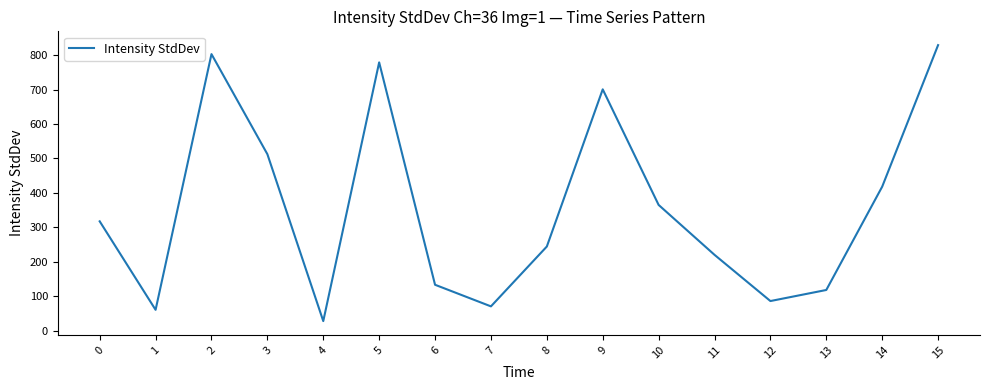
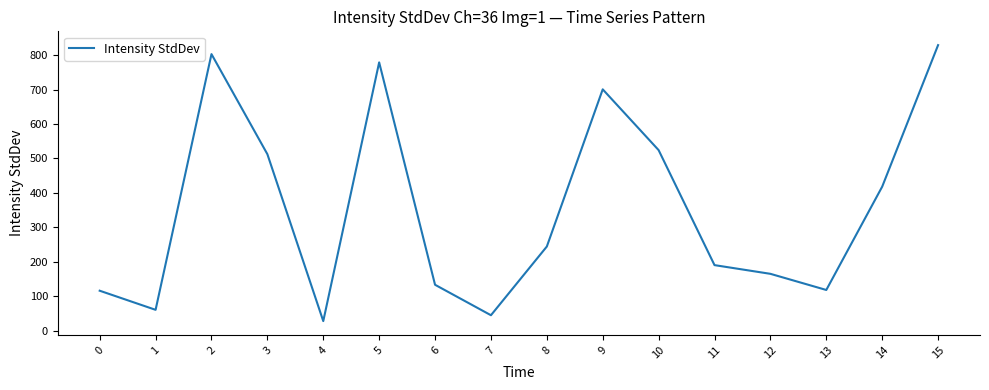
  {
-   "0": 320,
+   "0": 120,
    "1": 60,
    "2": 800,
    "3": 510,
    "4": 30,
    "5": 780,
    "6": 130,
-   "7": 70,
+   "7": 40,
    "8": 240,
    "9": 700,
-   "10": 370,
-   "11": 220,
-   "12": 90,
+   "10": 520,
+   "11": 190,
+   "12": 160,
    "13": 120,
    "14": 420,
    "15": 830
  }
